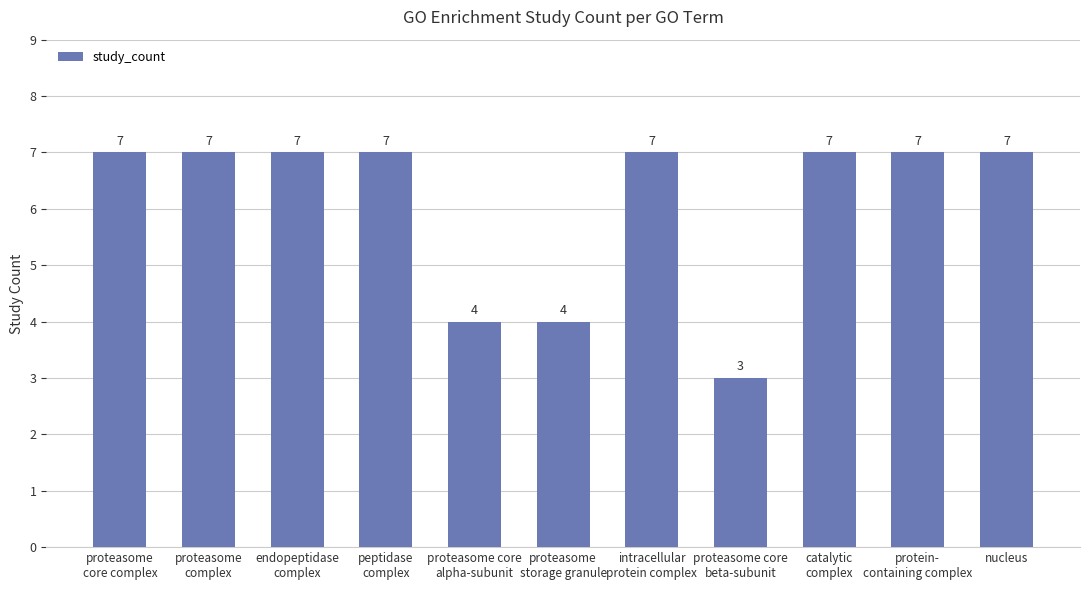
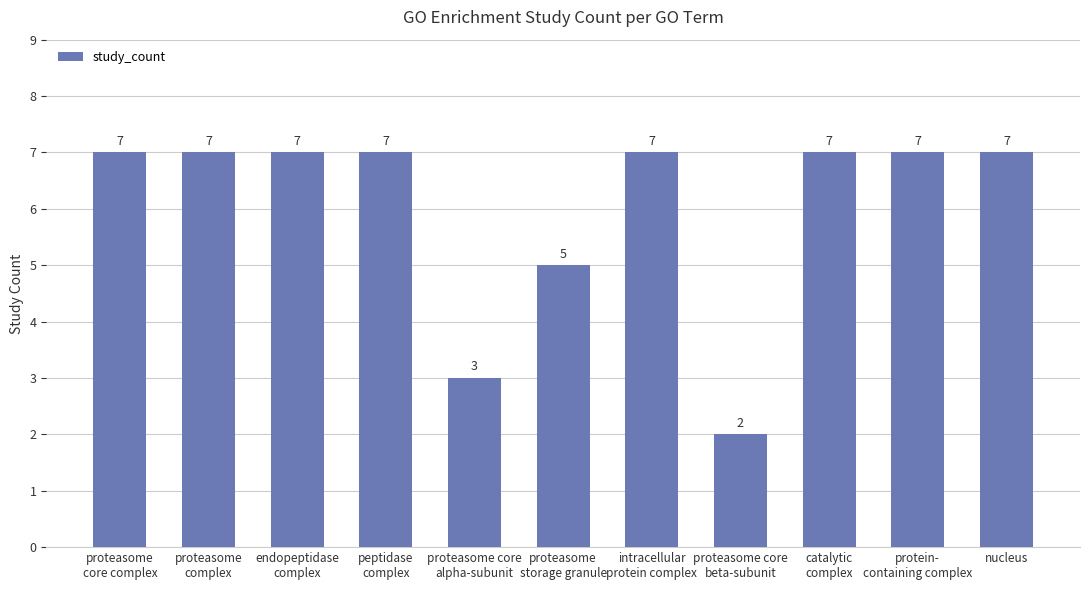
  {
    "proteasome core complex": 7,
    "proteasome complex": 7,
    "endopeptidase complex": 7,
    "peptidase complex": 7,
-   "proteasome core alpha-subunit": 4,
-   "proteasome storage granule": 4,
+   "proteasome core alpha-subunit": 3,
+   "proteasome storage granule": 5,
    "intracellular protein complex": 7,
-   "proteasome core beta-subunit": 3,
+   "proteasome core beta-subunit": 2,
    "catalytic complex": 7,
    "protein- containing complex": 7,
    "nucleus": 7
  }
